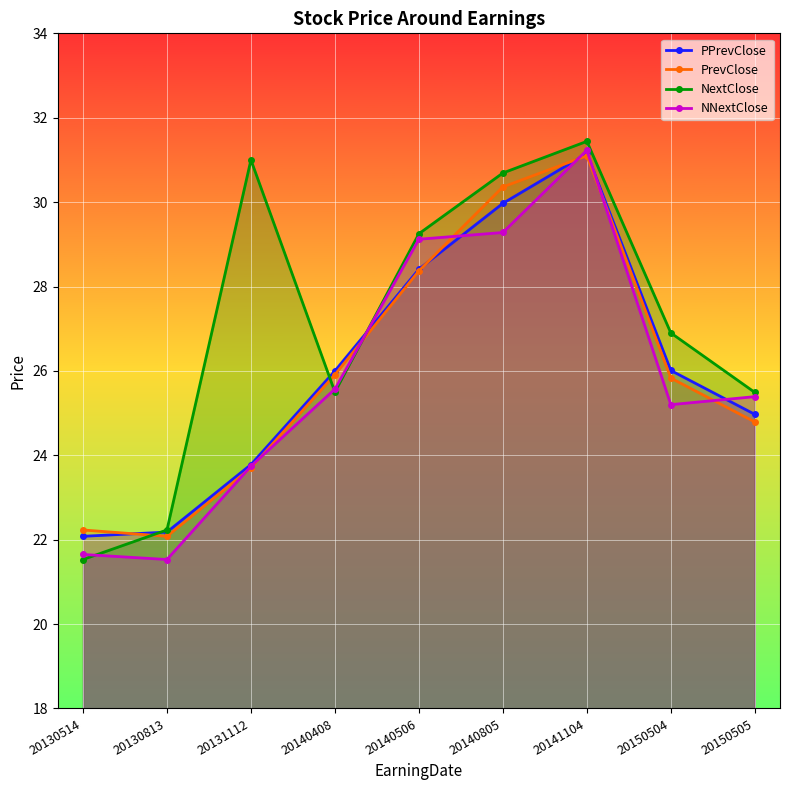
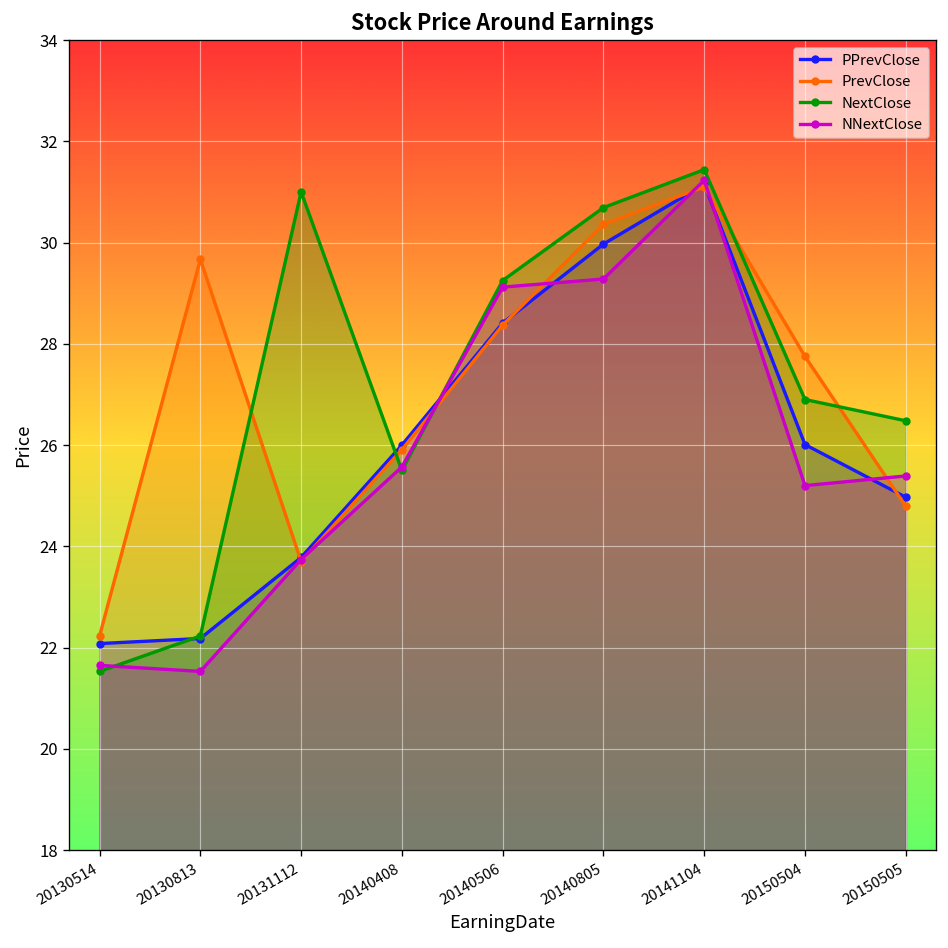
  {
    "PPrevClose": {
      "20130514": 22.1,
      "20140408": 26.0,
      "20140805": 30.0,
      "20150504": 26.0,
      "20150505": 25.0
    },
    "PrevClose": {
      "20130514": 22.2,
-     "20130813": 22.1,
+     "20130813": 29.7,
      "20140408": 25.9,
      "20140805": 30.4,
-     "20150504": 25.8,
+     "20150504": 27.8,
      "20150505": 24.8
    },
    "NextClose": {
      "20130514": 21.5,
      "20131112": 31.0,
      "20140408": 25.5,
      "20140506": 29.3,
      "20140805": 30.7,
      "20141104": 31.4,
      "20150504": 26.9,
-     "20150505": 25.5
+     "20150505": 26.5
    },
    "NNextClose": {
      "20130514": 21.7,
      "20130813": 21.5,
      "20140408": 25.6,
      "20140506": 29.1,
      "20140805": 29.3,
      "20141104": 31.2,
      "20150504": 25.2,
      "20150505": 25.4
    }
  }
